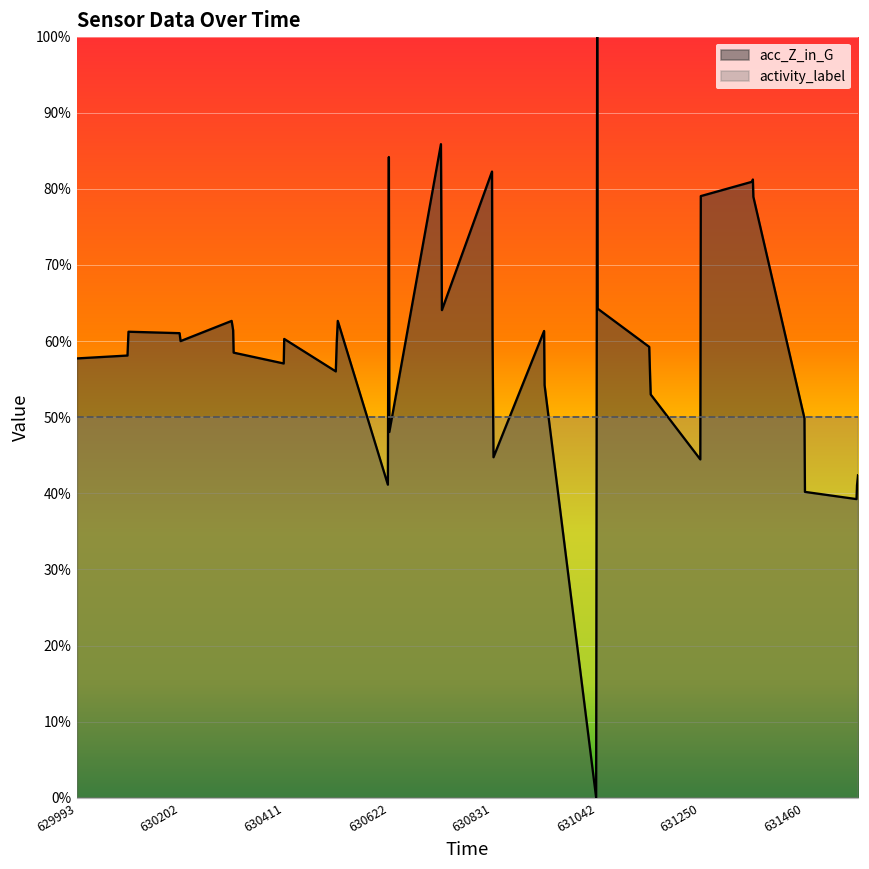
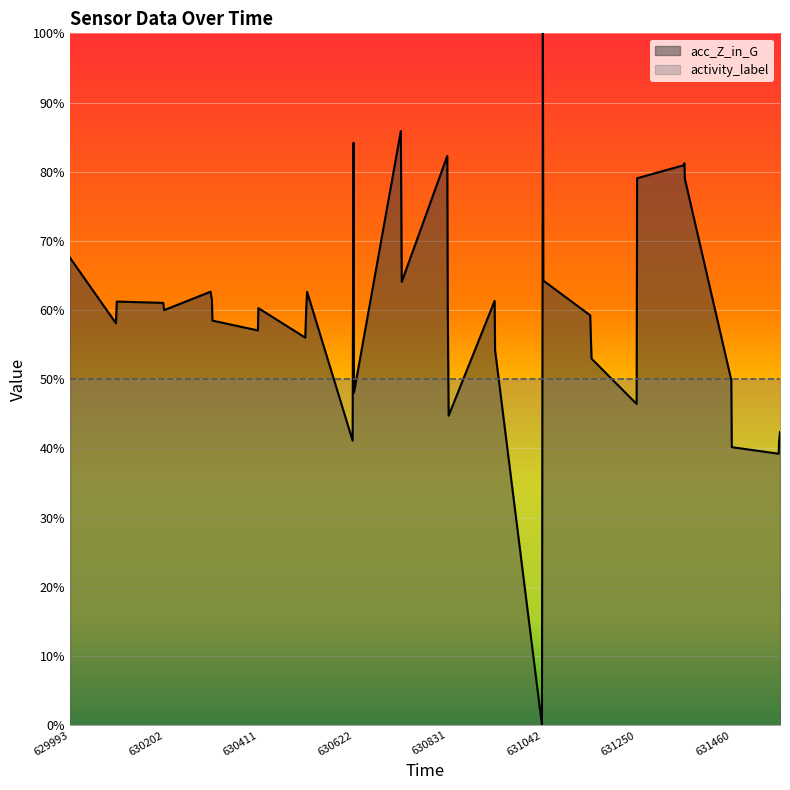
  {
    "acc_Z_in_G": {
-     "629993": "58%",
+     "629993": "68%",
      "630202": "60%",
      "630411": "60%",
      "630622": "84%",
      "630831": "61%",
      "631042": "100%",
-     "631250": "44%"
+     "631250": "46%"
    },
    "activity_label": {
      "629993": "50%",
      "630202": "50%",
      "630411": "50%",
      "630622": "50%",
      "630831": "50%",
      "631042": "50%",
      "631250": "50%"
    }
  }
